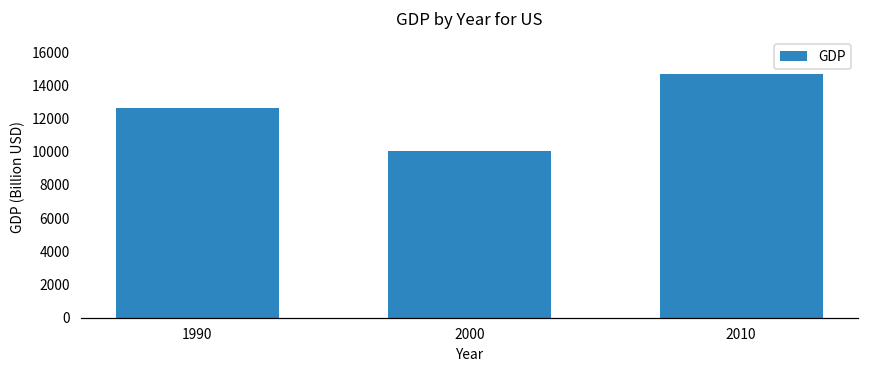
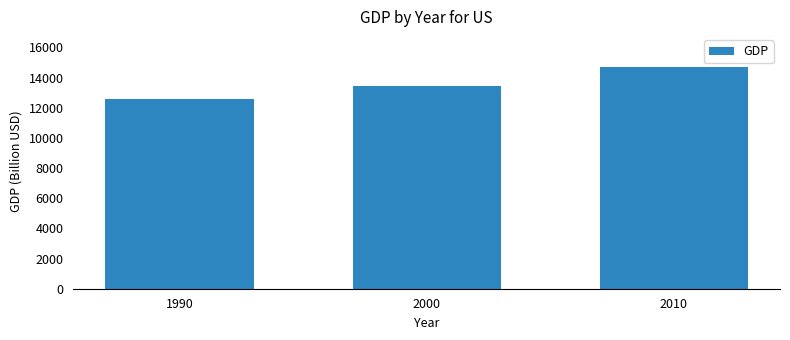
  {
    "1990": 12600,
-   "2000": 10000,
+   "2000": 13500,
    "2010": 14700
  }
